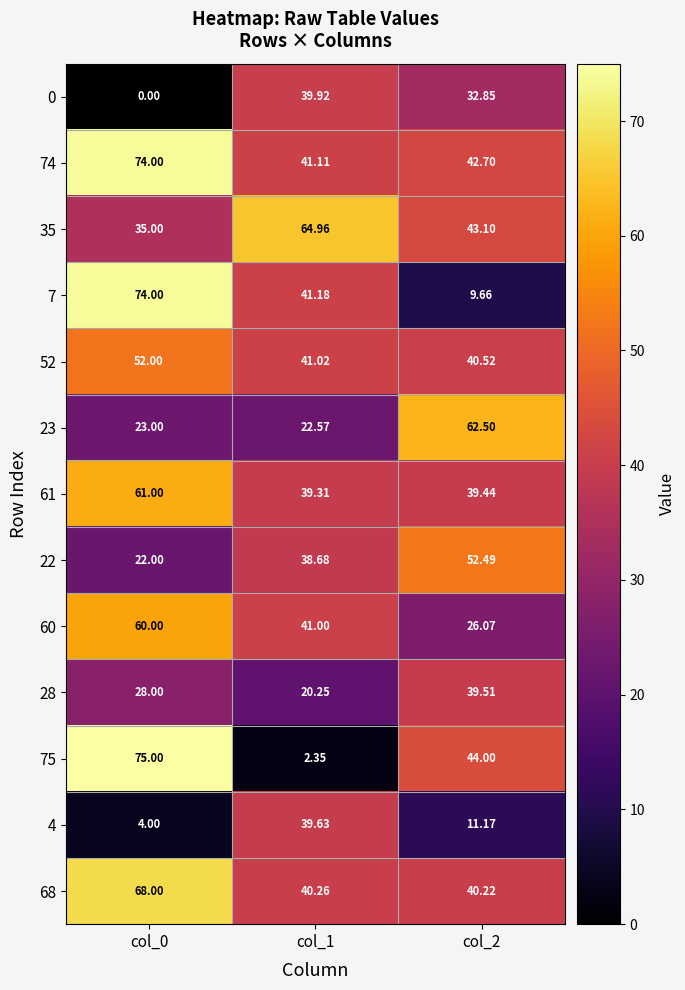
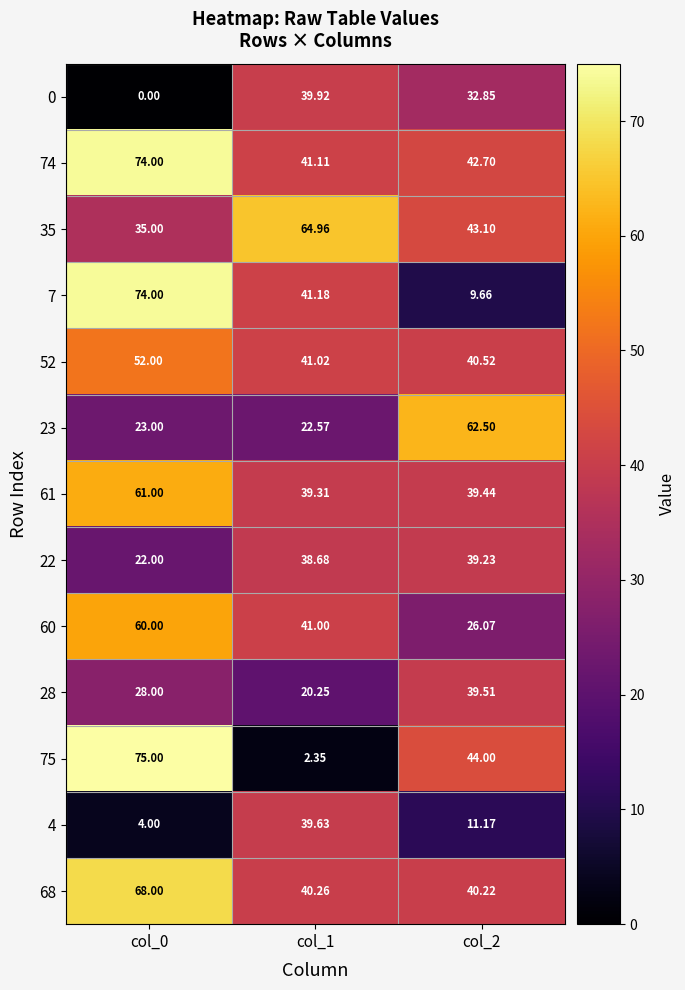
  {
    "0": {
      "col_0": 0.00,
      "col_1": 39.92,
      "col_2": 32.85
    },
    "74": {
      "col_0": 74.00,
      "col_1": 41.11,
      "col_2": 42.70
    },
    "35": {
      "col_0": 35.00,
      "col_1": 64.96,
      "col_2": 43.10
    },
    "7": {
      "col_0": 74.00,
      "col_1": 41.18,
      "col_2": 9.66
    },
    "52": {
      "col_0": 52.00,
      "col_1": 41.02,
      "col_2": 40.52
    },
    "23": {
      "col_0": 23.00,
      "col_1": 22.57,
      "col_2": 62.50
    },
    "61": {
      "col_0": 61.00,
      "col_1": 39.31,
      "col_2": 39.44
    },
    "22": {
      "col_0": 22.00,
      "col_1": 38.68,
-     "col_2": 52.49
+     "col_2": 39.23
    },
    "60": {
      "col_0": 60.00,
      "col_1": 41.00,
      "col_2": 26.07
    },
    "28": {
      "col_0": 28.00,
      "col_1": 20.25,
      "col_2": 39.51
    },
    "75": {
      "col_0": 75.00,
      "col_1": 2.35,
      "col_2": 44.00
    },
    "4": {
      "col_0": 4.00,
      "col_1": 39.63,
      "col_2": 11.17
    },
    "68": {
      "col_0": 68.00,
      "col_1": 40.26,
      "col_2": 40.22
    }
  }
